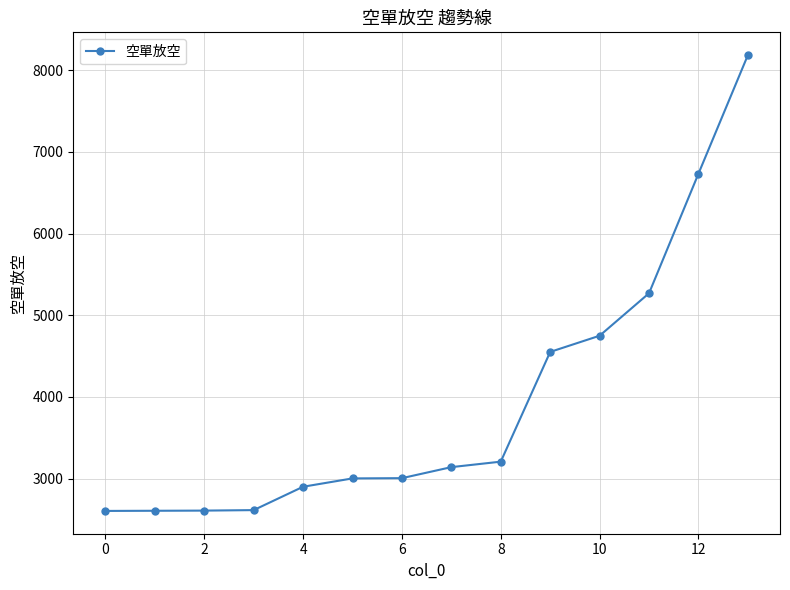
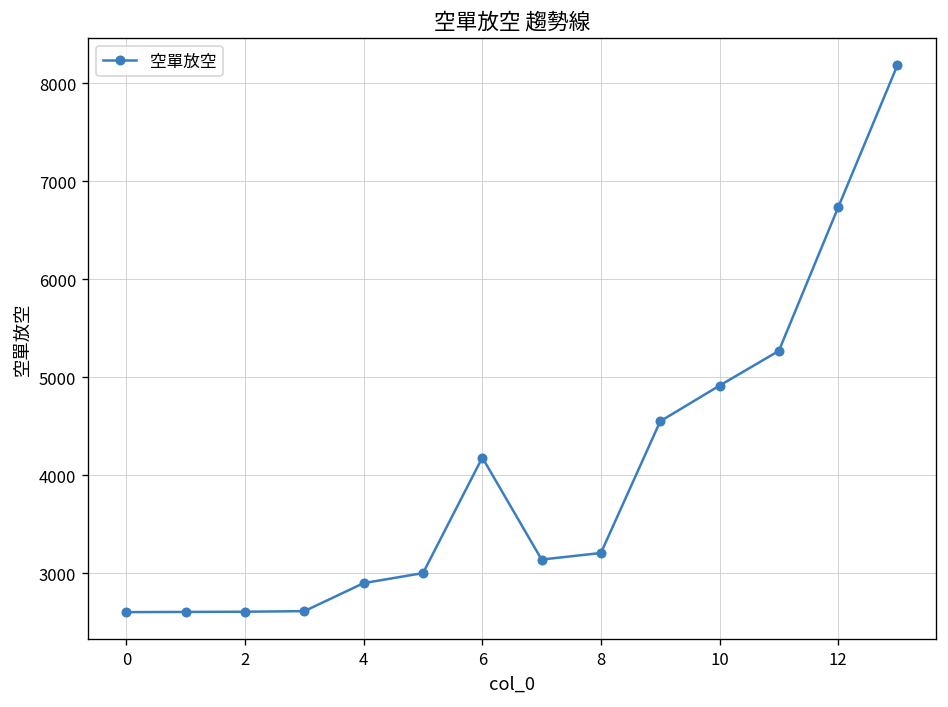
  {
    "0": 2600,
    "2": 2600,
    "4": 2900,
-   "6": 3000,
+   "6": 4200,
    "8": 3200,
-   "10": 4700,
+   "10": 4900,
    "12": 6700
  }
